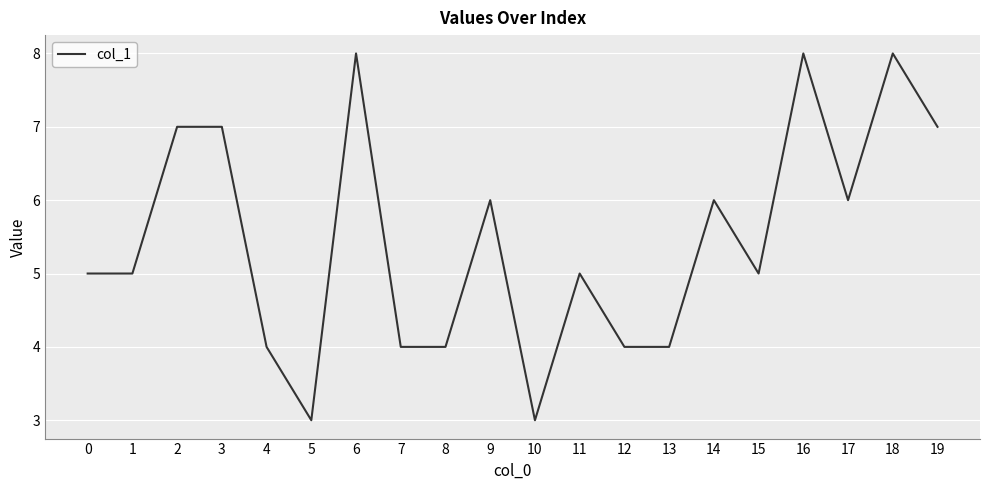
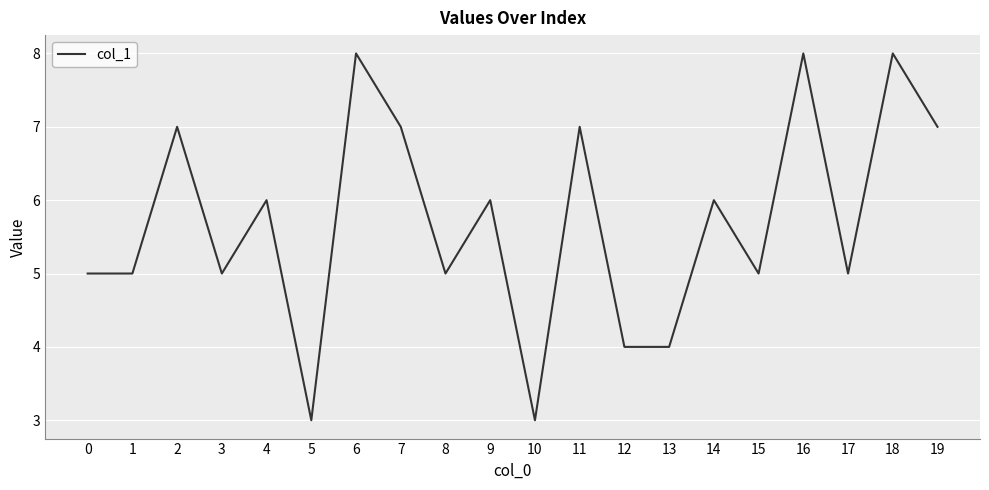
  {
    "0": 5,
    "1": 5,
    "2": 7,
-   "3": 7,
-   "4": 4,
+   "3": 5,
+   "4": 6,
    "5": 3,
    "6": 8,
-   "7": 4,
-   "8": 4,
+   "7": 7,
+   "8": 5,
    "9": 6,
    "10": 3,
-   "11": 5,
+   "11": 7,
    "12": 4,
    "13": 4,
    "14": 6,
    "15": 5,
    "16": 8,
-   "17": 6,
+   "17": 5,
    "18": 8,
    "19": 7
  }
